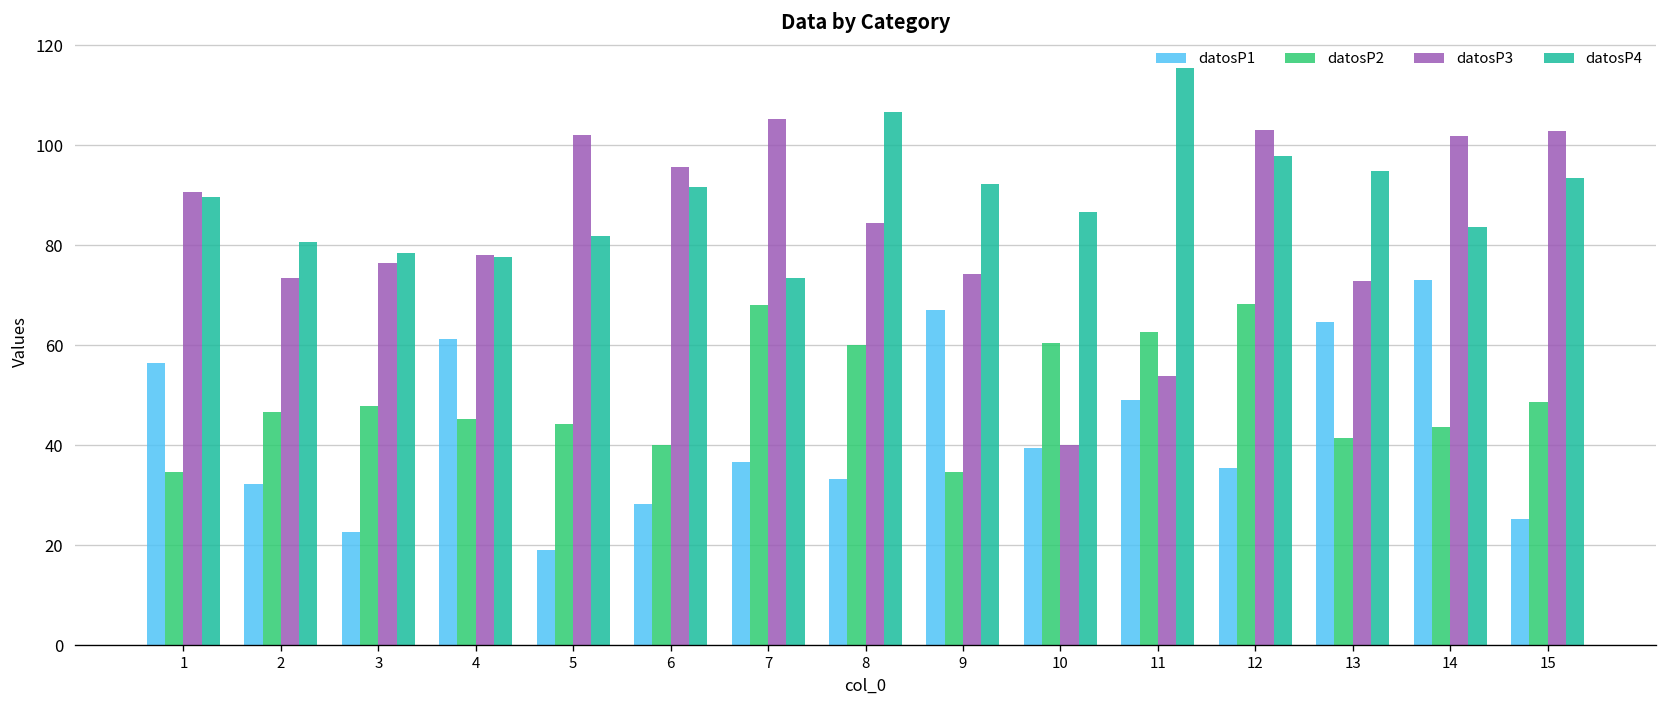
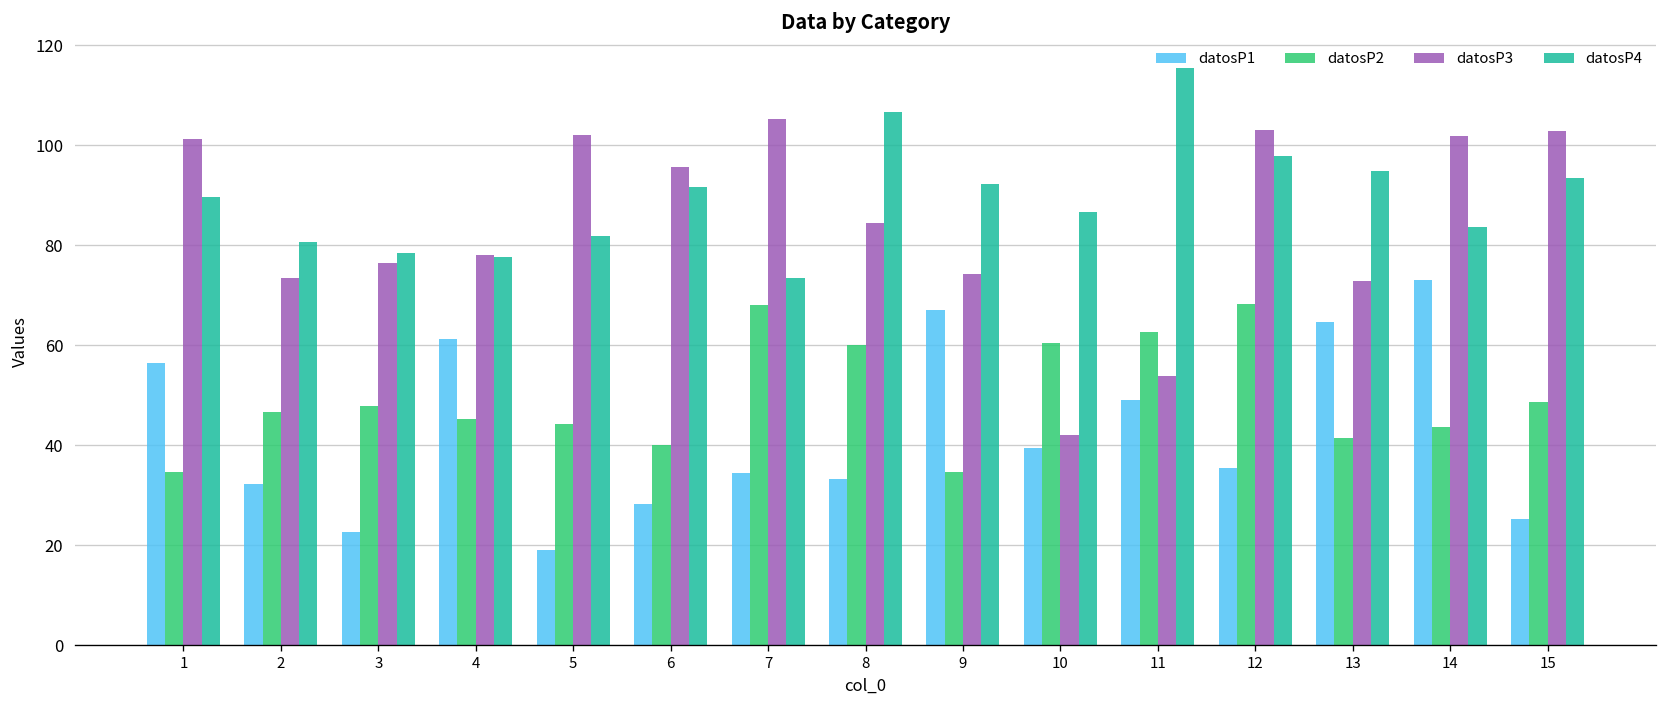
  {
    "datosP1": {
      "1": 56,
      "2": 32,
      "3": 23,
      "4": 61,
      "5": 19,
      "6": 28,
-     "7": 37,
+     "7": 35,
      "8": 33,
      "9": 67,
      "10": 40,
      "11": 49,
      "12": 35,
      "13": 65,
      "14": 73,
      "15": 25
    },
    "datosP3": {
-     "1": 91,
+     "1": 101,
      "2": 73,
      "3": 77,
      "4": 78,
      "5": 102,
      "6": 96,
      "7": 105,
      "8": 85,
      "9": 74,
-     "10": 40,
+     "10": 42,
      "11": 54,
      "12": 103,
      "13": 73,
      "14": 102,
      "15": 103
    }
  }
